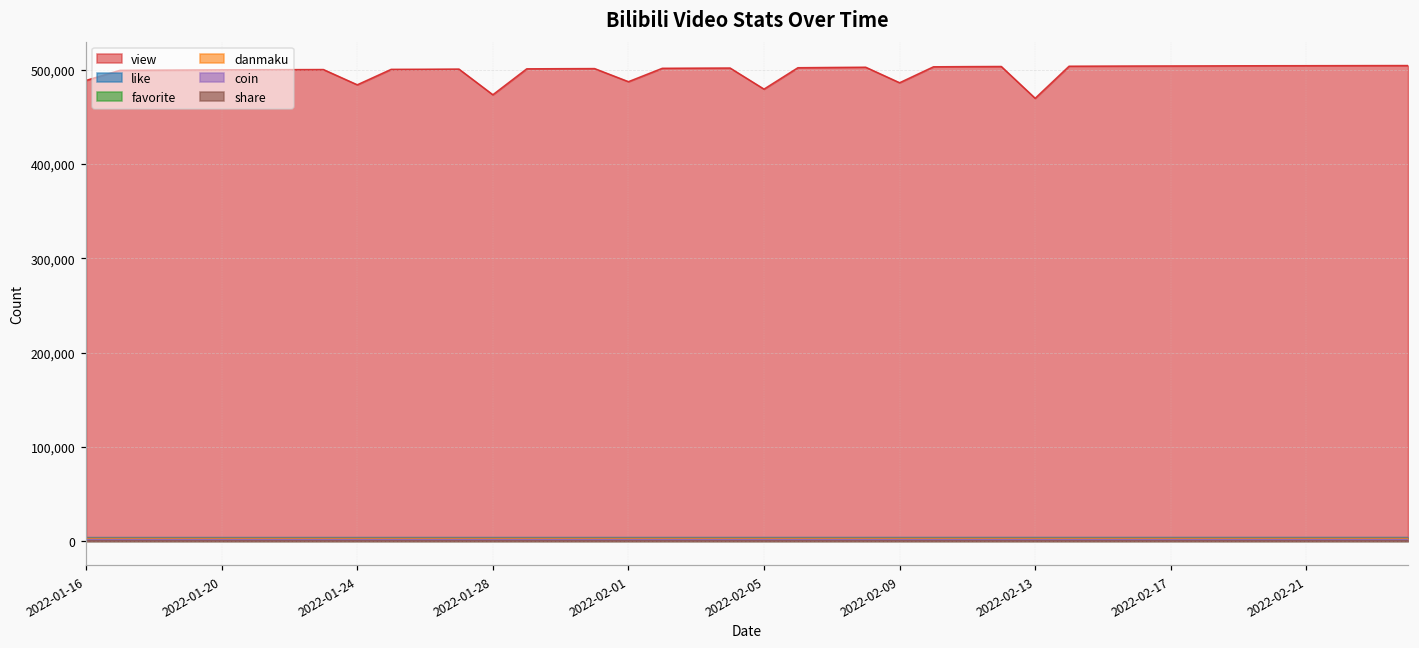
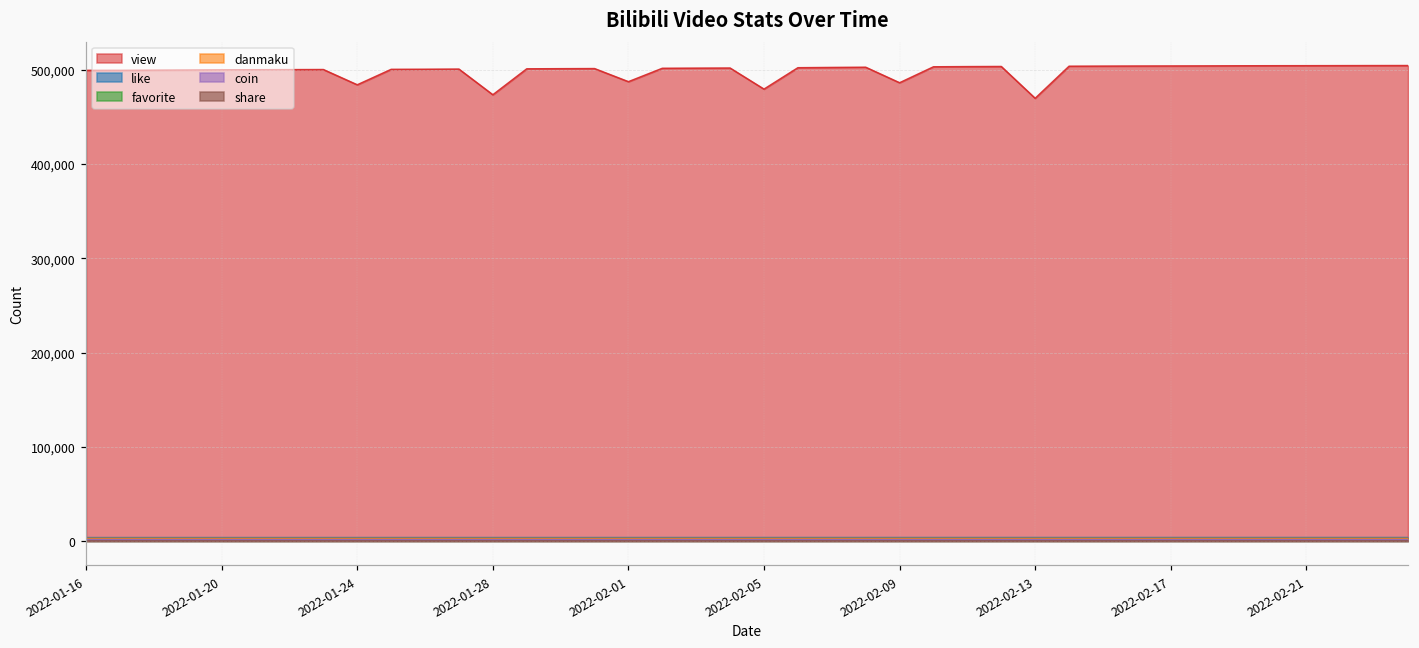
  {
    "view": {
-     "2022-01-16": "490,000",
+     "2022-01-16": "500,000",
      "2022-01-24": "480,000",
      "2022-01-28": "470,000",
      "2022-02-01": "490,000",
      "2022-02-05": "480,000",
      "2022-02-09": "490,000",
      "2022-02-13": "470,000",
      "2022-02-17": "500,000",
      "2022-02-21": "500,000"
    }
  }
